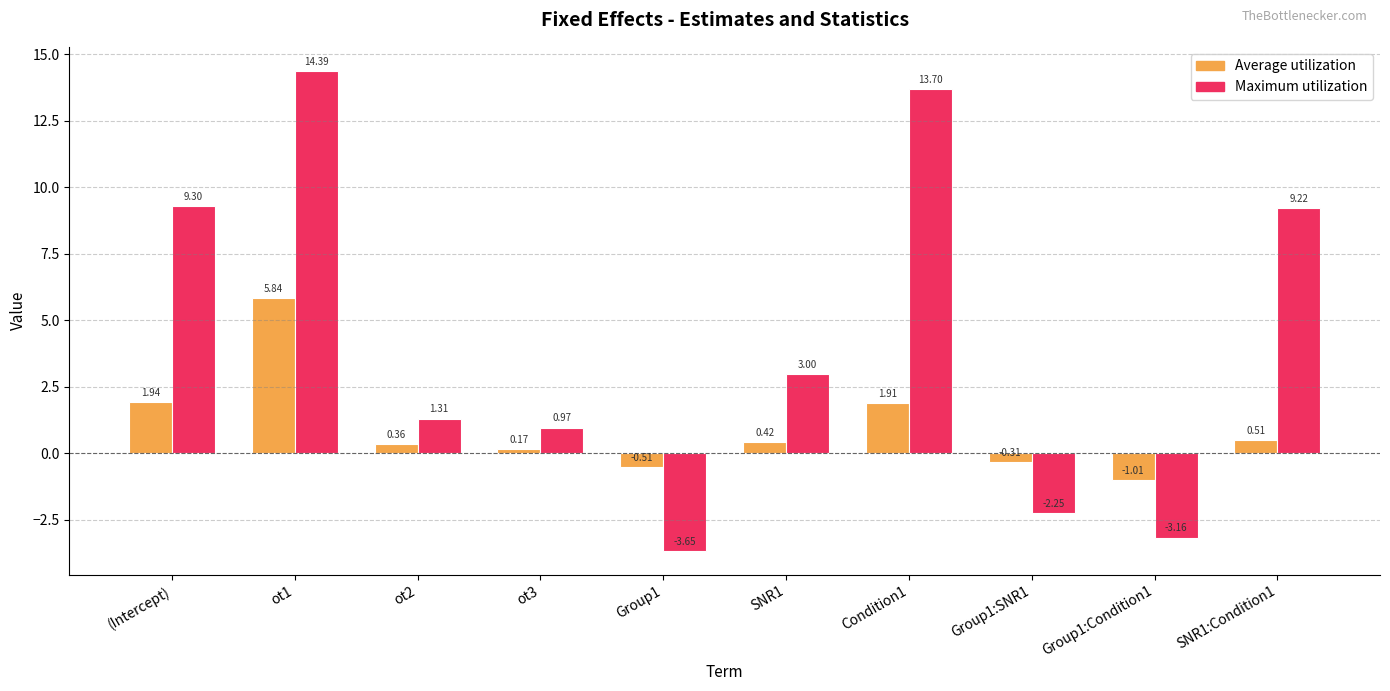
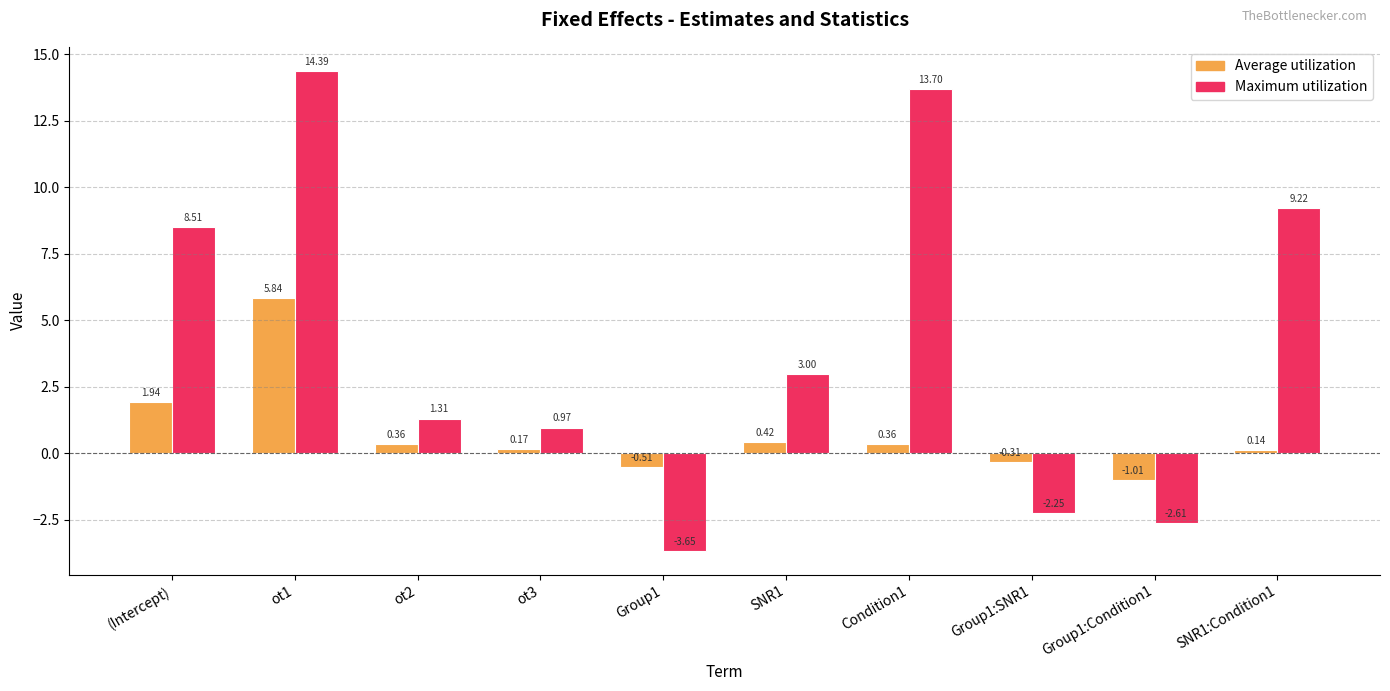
  {
    "Average utilization": {
      "(Intercept)": 1.94,
      "ot1": 5.84,
      "ot2": 0.36,
      "ot3": 0.17,
      "Group1": -0.51,
      "SNR1": 0.42,
-     "Condition1": 1.91,
+     "Condition1": 0.36,
      "Group1:SNR1": -0.31,
      "Group1:Condition1": -1.01,
-     "SNR1:Condition1": 0.51
+     "SNR1:Condition1": 0.14
    },
    "Maximum utilization": {
-     "(Intercept)": 9.30,
+     "(Intercept)": 8.51,
      "ot1": 14.39,
      "ot2": 1.31,
      "ot3": 0.97,
      "Group1": -3.65,
      "SNR1": 3.00,
      "Condition1": 13.70,
      "Group1:SNR1": -2.25,
-     "Group1:Condition1": -3.16,
+     "Group1:Condition1": -2.61,
      "SNR1:Condition1": 9.22
    }
  }
